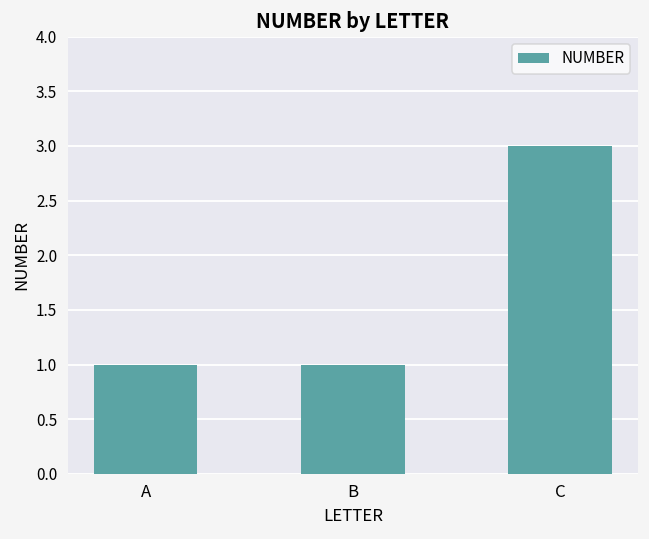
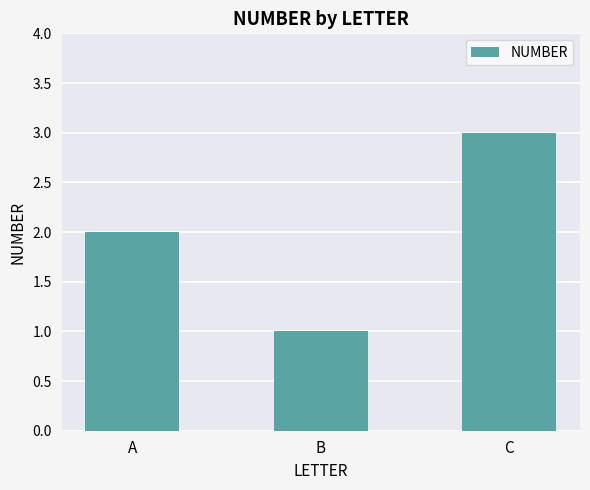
  {
-   "A": 1,
+   "A": 2,
    "B": 1,
    "C": 3
  }
